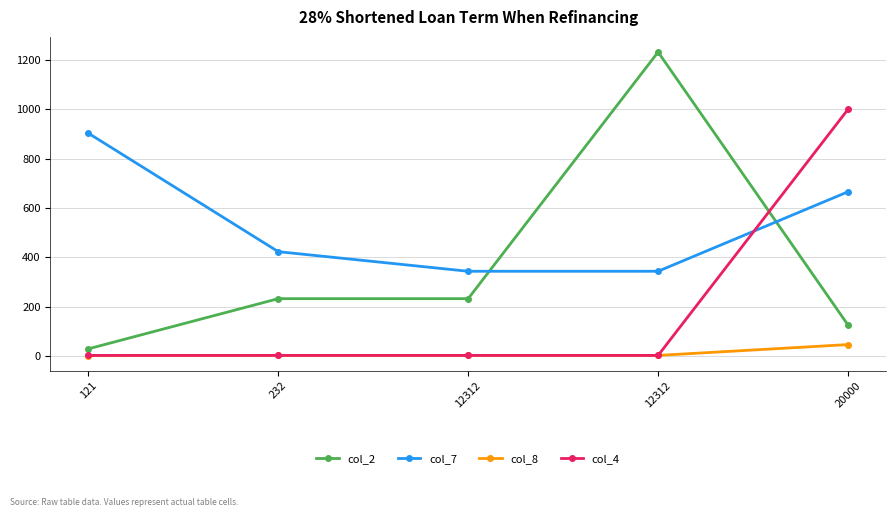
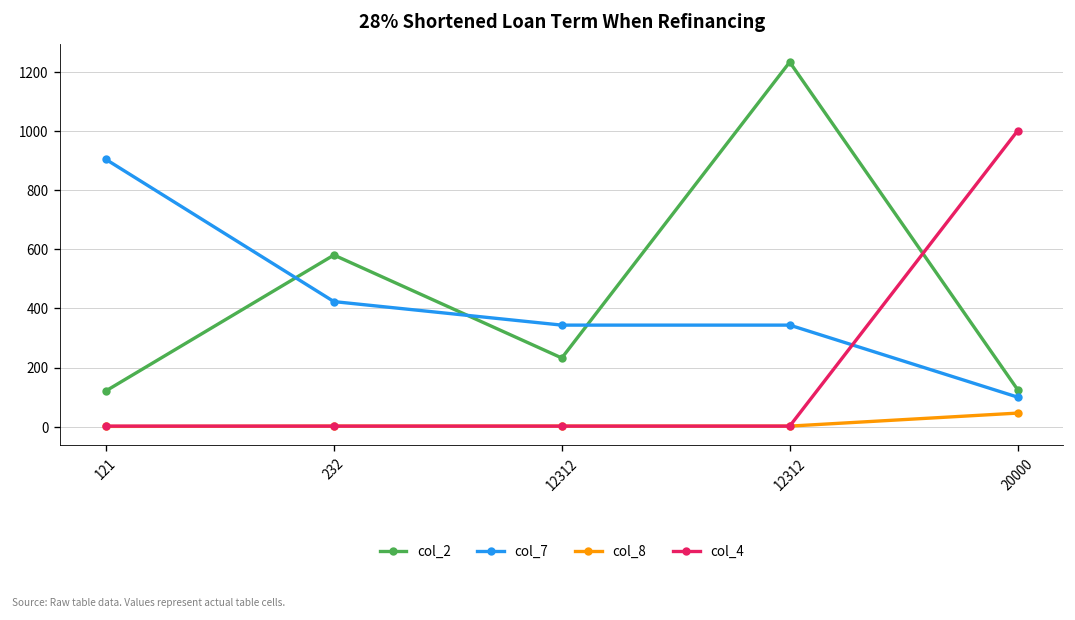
  {
    "col_2": {
-     "121": 30,
-     "232": 230,
+     "121": 120,
+     "232": 580,
      "20000": 130
    },
    "col_7": {
      "121": 900,
      "232": 420,
-     "20000": 670
+     "20000": 100
    },
    "col_8": {
      "20000": 50
    },
    "col_4": {
      "20000": 1000
    }
  }
